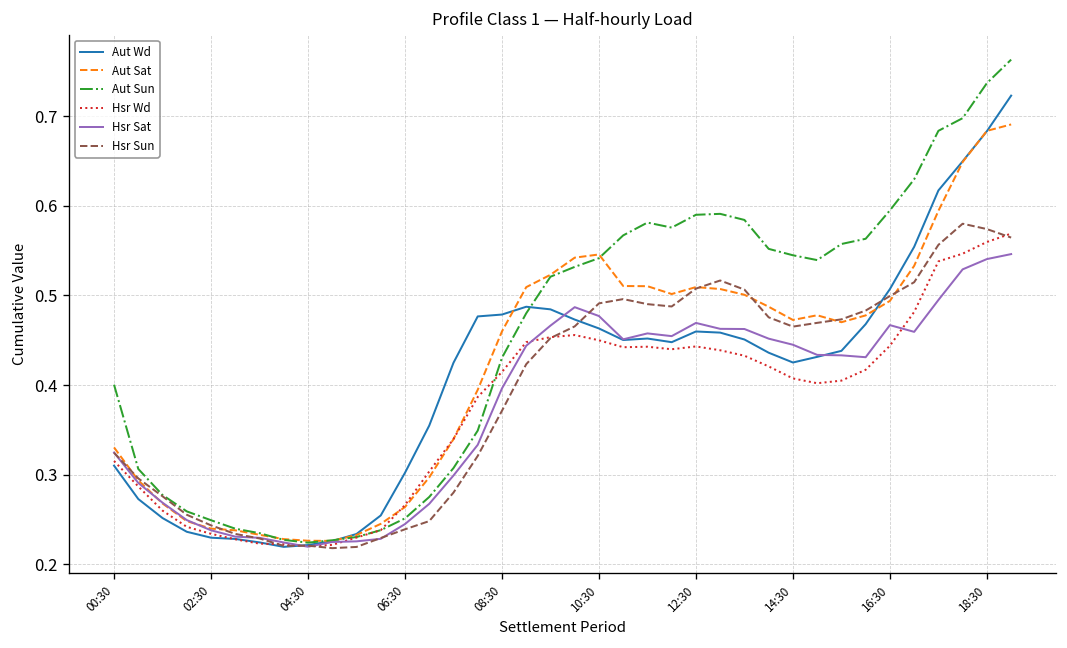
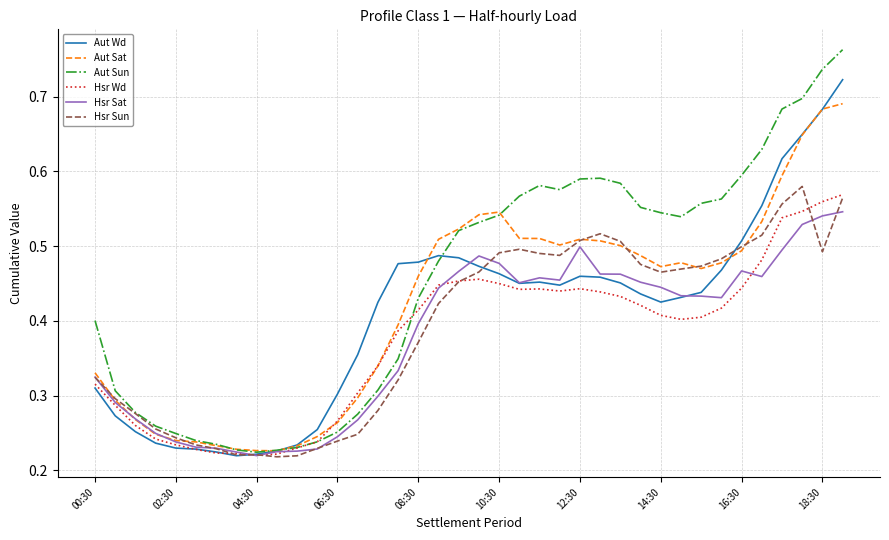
  {
    "Aut Wd": {
      "00:30": 0.31,
      "02:30": 0.23,
      "06:30": 0.30,
      "08:30": 0.48,
      "10:30": 0.46,
      "12:30": 0.46,
      "14:30": 0.43,
      "16:30": 0.51
    },
    "Aut Sat": {
      "00:30": 0.33,
      "08:30": 0.46,
      "10:30": 0.55,
      "14:30": 0.47,
      "16:30": 0.49
    },
    "Aut Sun": {
      "00:30": 0.40,
      "02:30": 0.25,
      "06:30": 0.25,
      "08:30": 0.43,
      "10:30": 0.54,
      "12:30": 0.59,
      "14:30": 0.54,
      "16:30": 0.59,
      "18:30": 0.74
    },
    "Hsr Wd": {
      "00:30": 0.32,
      "02:30": 0.23,
      "08:30": 0.41,
      "10:30": 0.45,
      "12:30": 0.44,
      "14:30": 0.41,
      "16:30": 0.44,
      "18:30": 0.56
    },
    "Hsr Sat": {
      "06:30": 0.24,
      "08:30": 0.40,
      "10:30": 0.48,
-     "12:30": 0.47,
+     "12:30": 0.50,
      "14:30": 0.44,
      "16:30": 0.47,
      "18:30": 0.54
    },
    "Hsr Sun": {
      "02:30": 0.24,
      "06:30": 0.24,
      "08:30": 0.37,
      "10:30": 0.49,
      "14:30": 0.47,
      "16:30": 0.50,
-     "18:30": 0.57
+     "18:30": 0.49
    }
  }
